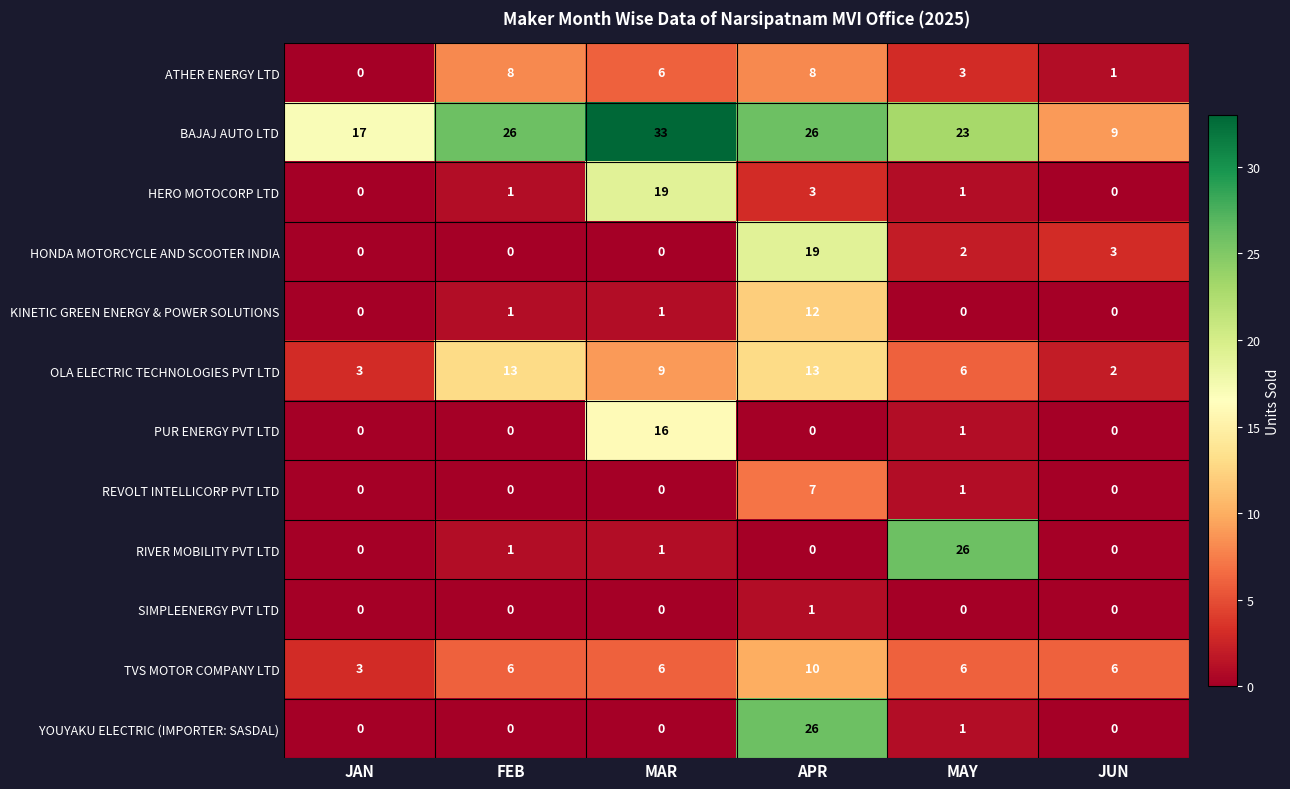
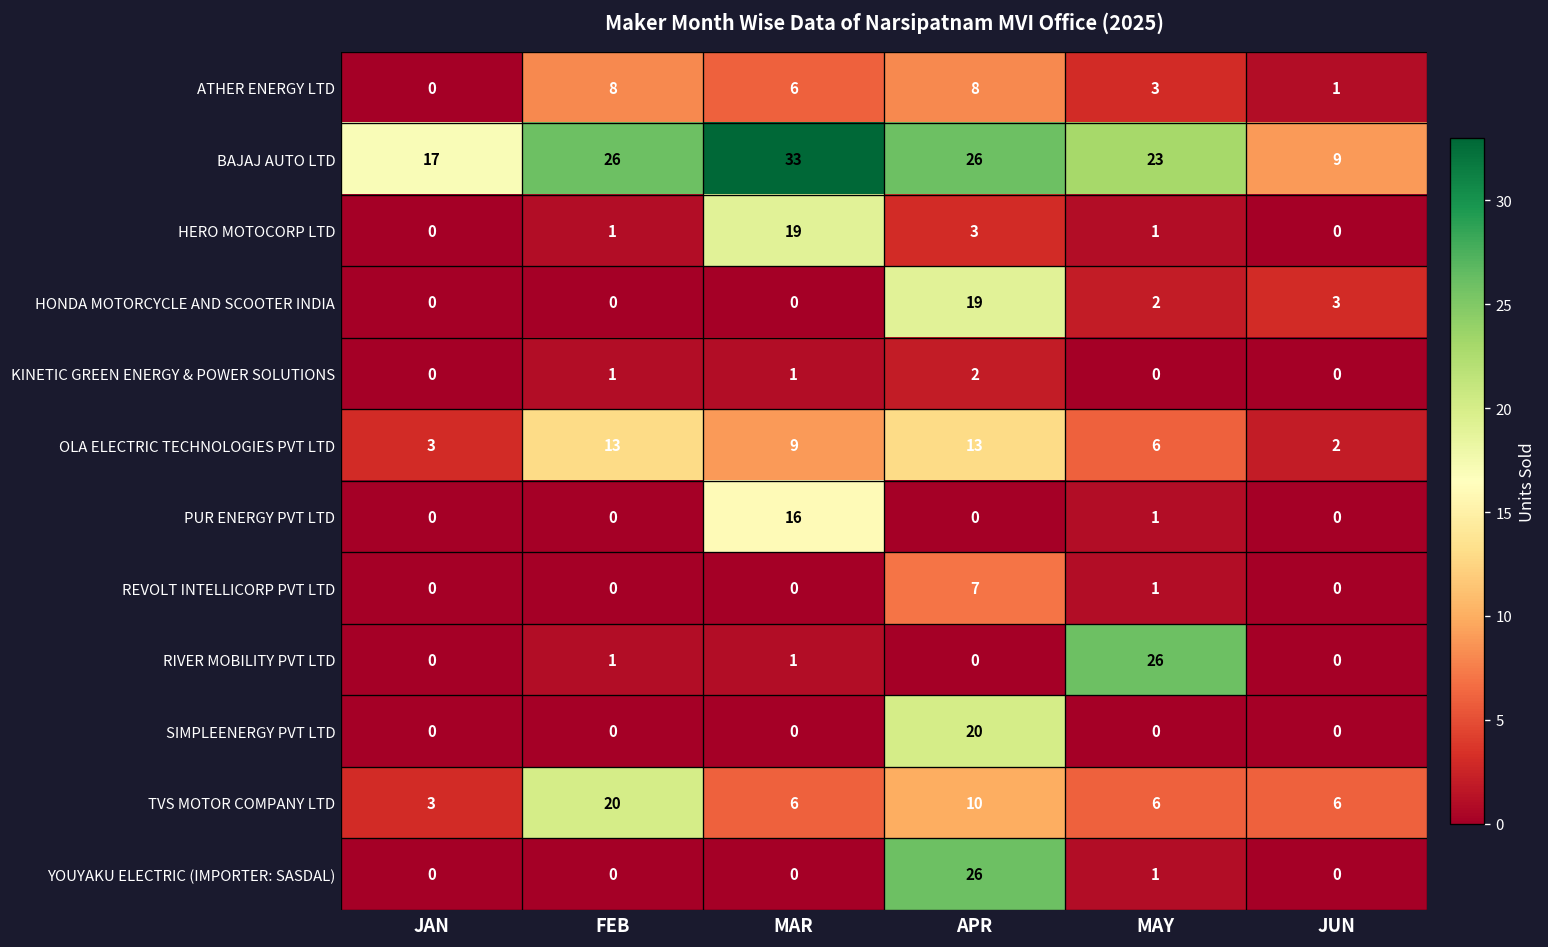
  {
    "ATHER ENERGY LTD": {
      "JAN": 0,
      "FEB": 8,
      "MAR": 6,
      "APR": 8,
      "MAY": 3,
      "JUN": 1
    },
    "BAJAJ AUTO LTD": {
      "JAN": 17,
      "FEB": 26,
      "MAR": 33,
      "APR": 26,
      "MAY": 23,
      "JUN": 9
    },
    "HERO MOTOCORP LTD": {
      "JAN": 0,
      "FEB": 1,
      "MAR": 19,
      "APR": 3,
      "MAY": 1,
      "JUN": 0
    },
    "HONDA MOTORCYCLE AND SCOOTER INDIA": {
      "JAN": 0,
      "FEB": 0,
      "MAR": 0,
      "APR": 19,
      "MAY": 2,
      "JUN": 3
    },
    "KINETIC GREEN ENERGY & POWER SOLUTIONS": {
      "JAN": 0,
      "FEB": 1,
      "MAR": 1,
-     "APR": 12,
+     "APR": 2,
      "MAY": 0,
      "JUN": 0
    },
    "OLA ELECTRIC TECHNOLOGIES PVT LTD": {
      "JAN": 3,
      "FEB": 13,
      "MAR": 9,
      "APR": 13,
      "MAY": 6,
      "JUN": 2
    },
    "PUR ENERGY PVT LTD": {
      "JAN": 0,
      "FEB": 0,
      "MAR": 16,
      "APR": 0,
      "MAY": 1,
      "JUN": 0
    },
    "REVOLT INTELLICORP PVT LTD": {
      "JAN": 0,
      "FEB": 0,
      "MAR": 0,
      "APR": 7,
      "MAY": 1,
      "JUN": 0
    },
    "RIVER MOBILITY PVT LTD": {
      "JAN": 0,
      "FEB": 1,
      "MAR": 1,
      "APR": 0,
      "MAY": 26,
      "JUN": 0
    },
    "SIMPLEENERGY PVT LTD": {
      "JAN": 0,
      "FEB": 0,
      "MAR": 0,
-     "APR": 1,
+     "APR": 20,
      "MAY": 0,
      "JUN": 0
    },
    "TVS MOTOR COMPANY LTD": {
      "JAN": 3,
-     "FEB": 6,
+     "FEB": 20,
      "MAR": 6,
      "APR": 10,
      "MAY": 6,
      "JUN": 6
    },
    "YOUYAKU ELECTRIC (IMPORTER: SASDAL)": {
      "JAN": 0,
      "FEB": 0,
      "MAR": 0,
      "APR": 26,
      "MAY": 1,
      "JUN": 0
    }
  }
